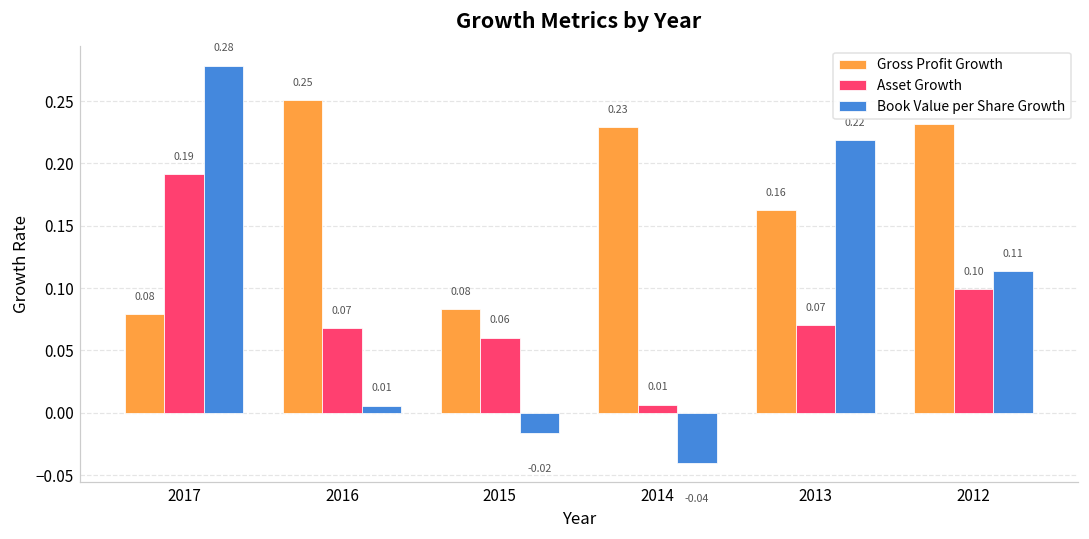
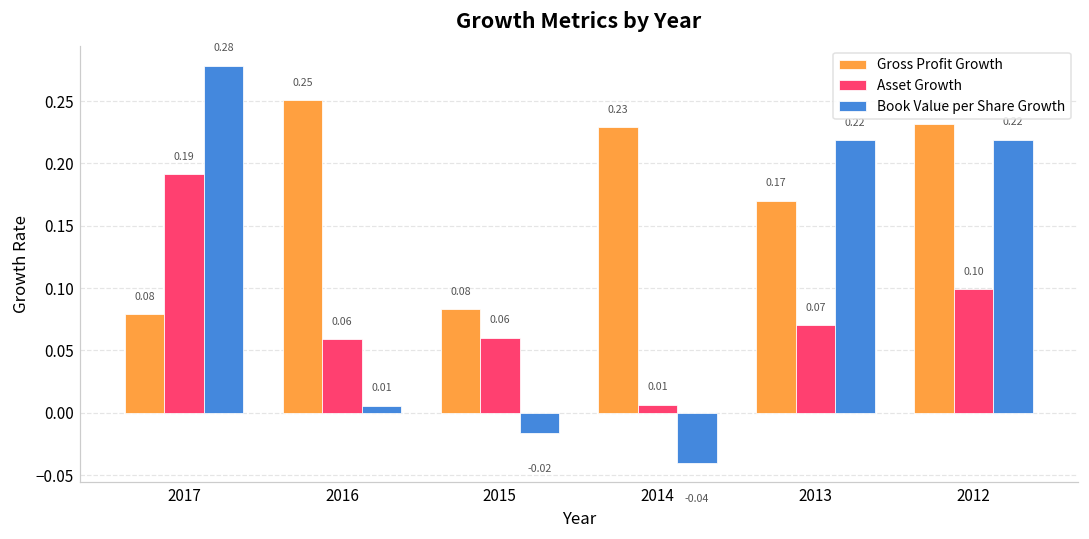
  {
    "Gross Profit Growth": {
      "2017": 0.08,
      "2016": 0.25,
      "2015": 0.08,
      "2014": 0.23,
-     "2013": 0.16
+     "2013": 0.17
    },
    "Asset Growth": {
      "2017": 0.19,
-     "2016": 0.07,
+     "2016": 0.06,
      "2015": 0.06,
      "2014": 0.01,
      "2013": 0.07,
      "2012": 0.10
    },
    "Book Value per Share Growth": {
-     "2012": 0.114
+     "2012": 0.219
    }
  }
